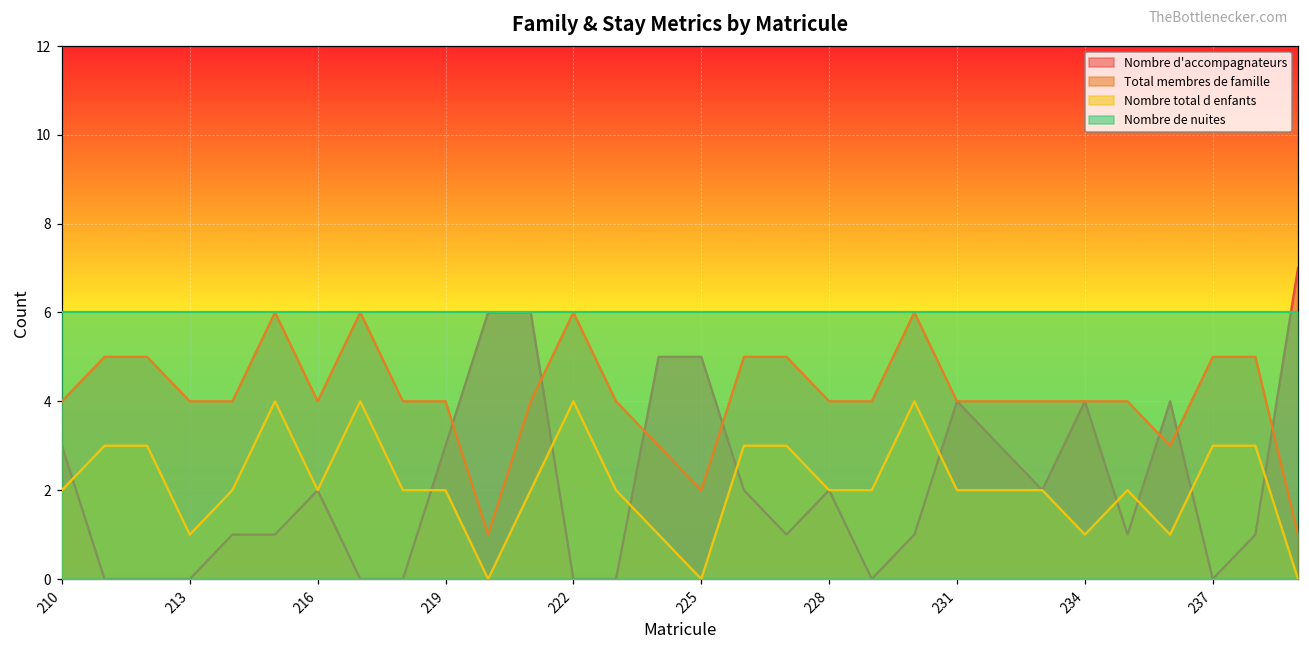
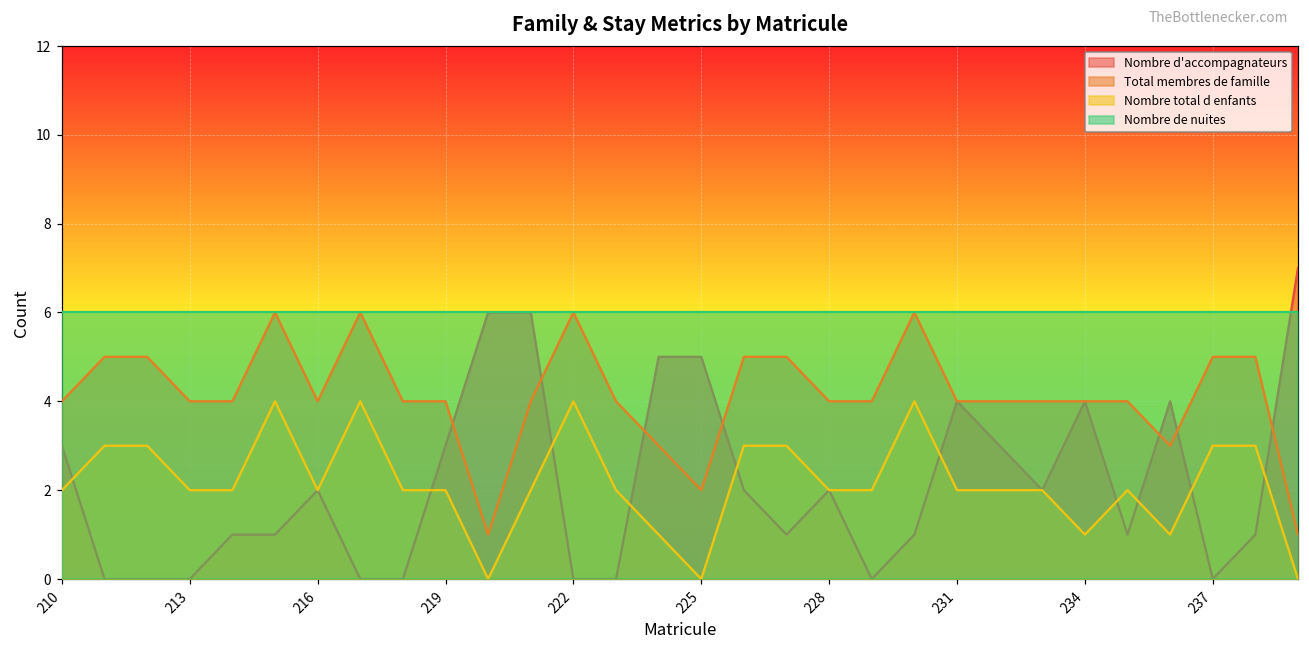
  {
    "Nombre total d enfants": {
      "210": 2,
-     "213": 1,
+     "213": 2,
      "219": 2,
      "222": 4,
      "225": 0,
      "231": 2,
      "234": 1,
      "237": 3
    },
    "Nombre de nuites": {
      "210": 6,
      "213": 6,
      "216": 6,
      "219": 6,
      "225": 6,
      "228": 6,
      "231": 6,
      "234": 6,
      "237": 6
    }
  }
